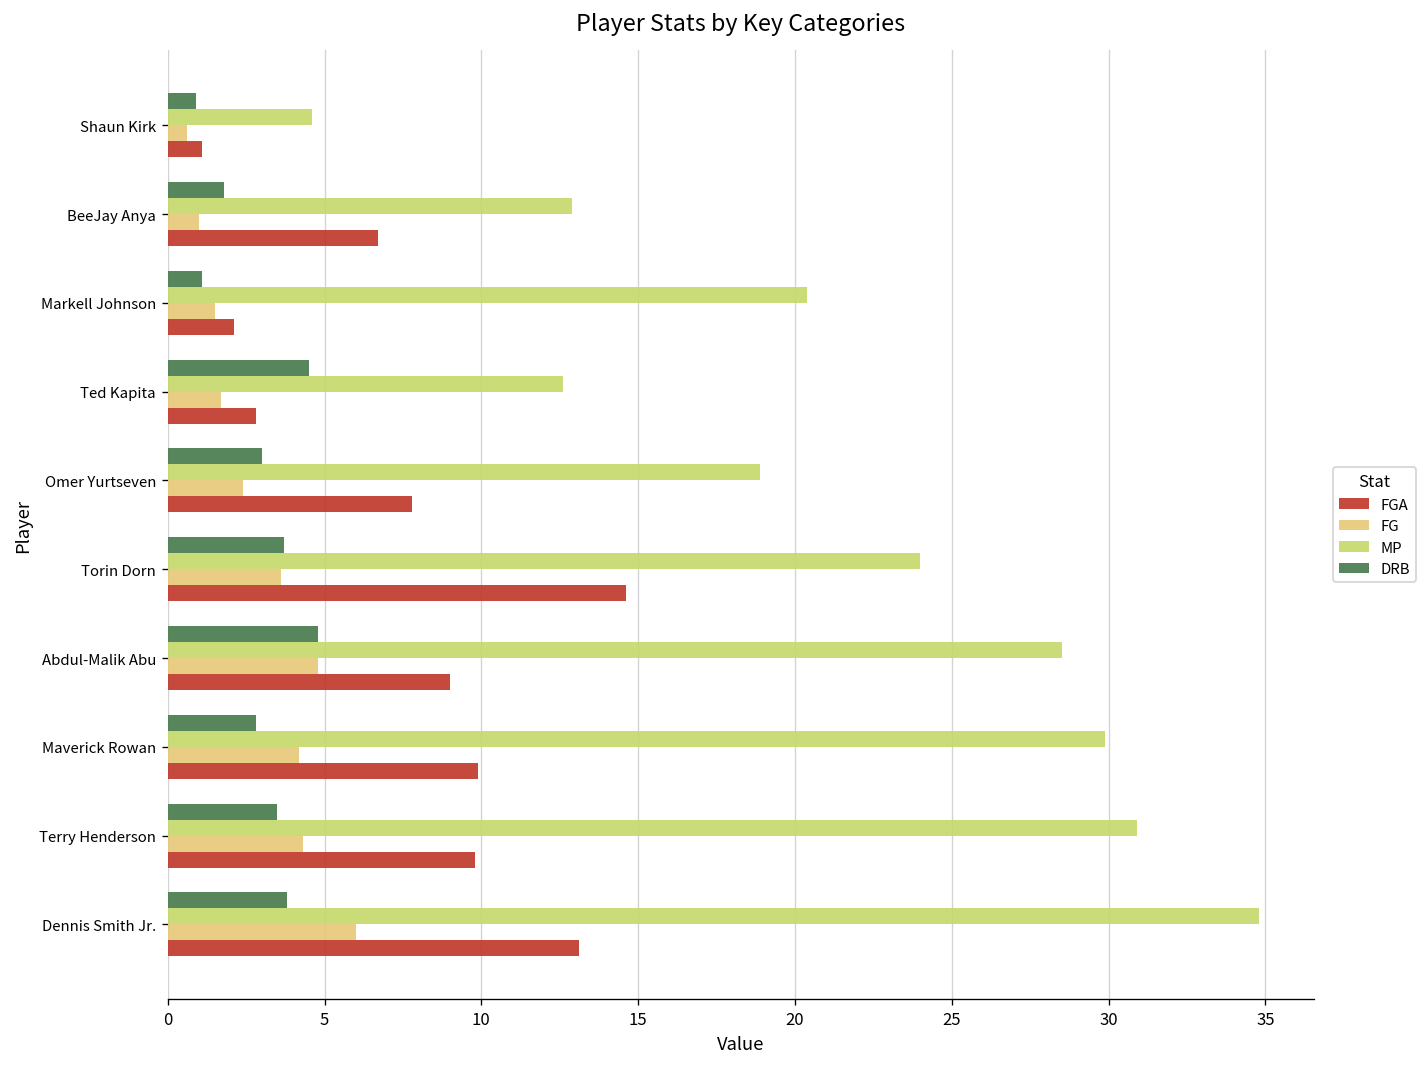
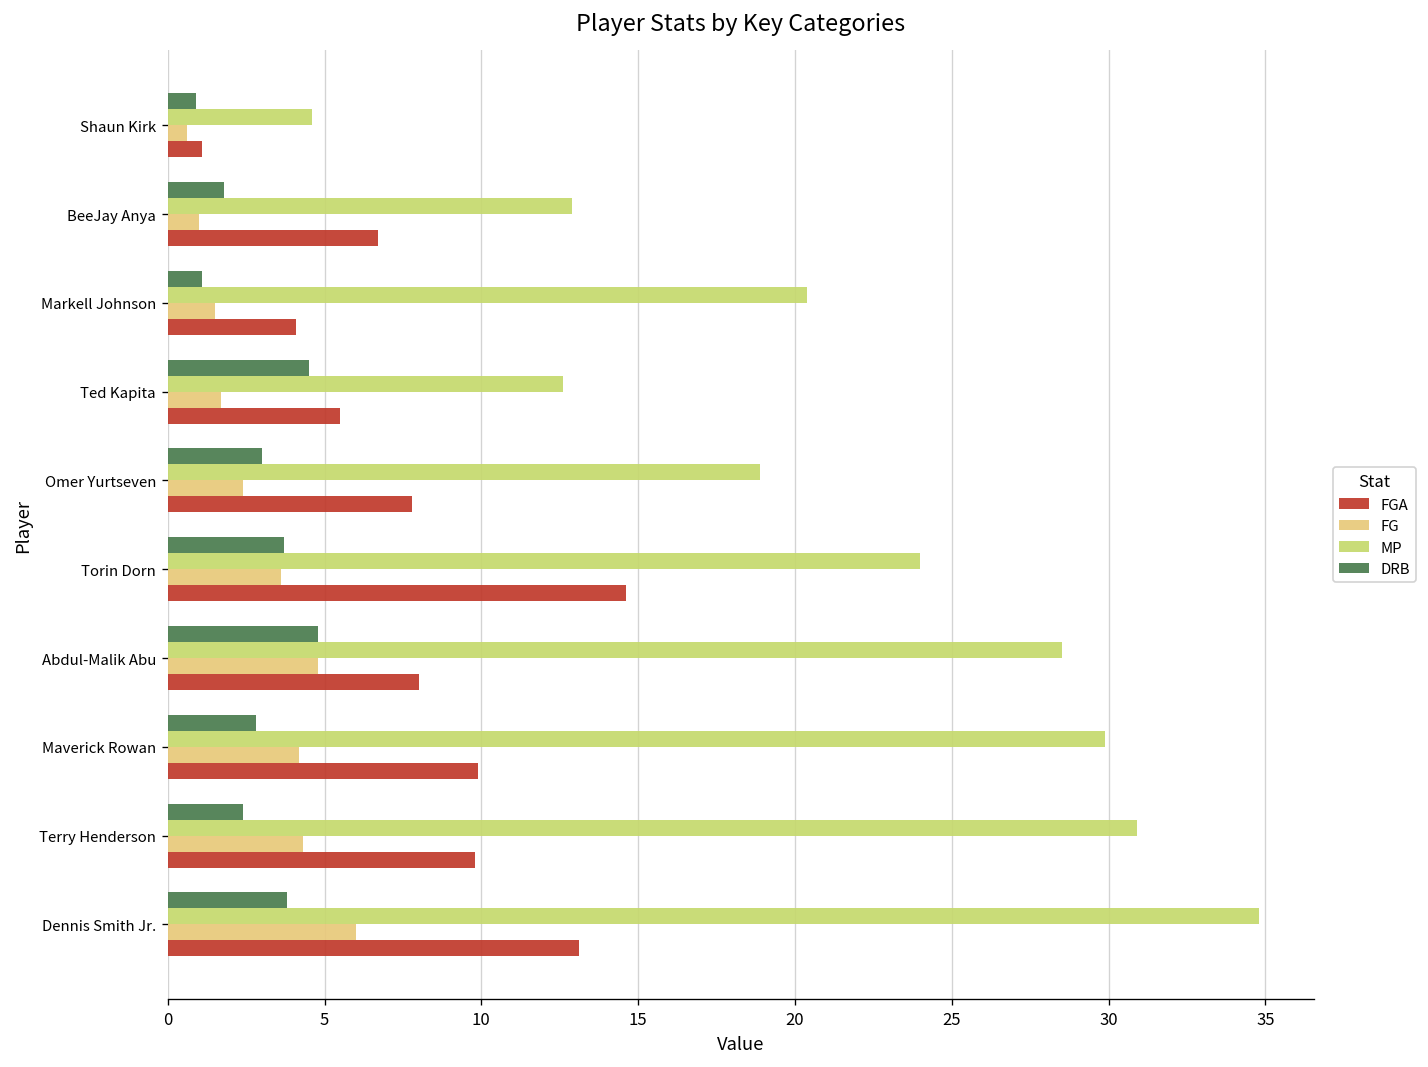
  {
    "FGA": {
      "Shaun Kirk": 1.1,
      "BeeJay Anya": 6.7,
-     "Markell Johnson": 2.1,
-     "Ted Kapita": 2.8,
+     "Markell Johnson": 4.1,
+     "Ted Kapita": 5.5,
      "Omer Yurtseven": 7.8,
      "Torin Dorn": 14.6,
-     "Abdul-Malik Abu": 9,
+     "Abdul-Malik Abu": 8,
      "Maverick Rowan": 9.9,
      "Terry Henderson": 9.8,
      "Dennis Smith Jr.": 13.1
    },
    "DRB": {
      "Shaun Kirk": 0.9,
      "BeeJay Anya": 1.8,
      "Markell Johnson": 1.1,
      "Ted Kapita": 4.5,
      "Omer Yurtseven": 3.0,
      "Torin Dorn": 3.7,
      "Abdul-Malik Abu": 4.8,
      "Maverick Rowan": 2.8,
-     "Terry Henderson": 3.5,
+     "Terry Henderson": 2.4,
      "Dennis Smith Jr.": 3.8
    }
  }
